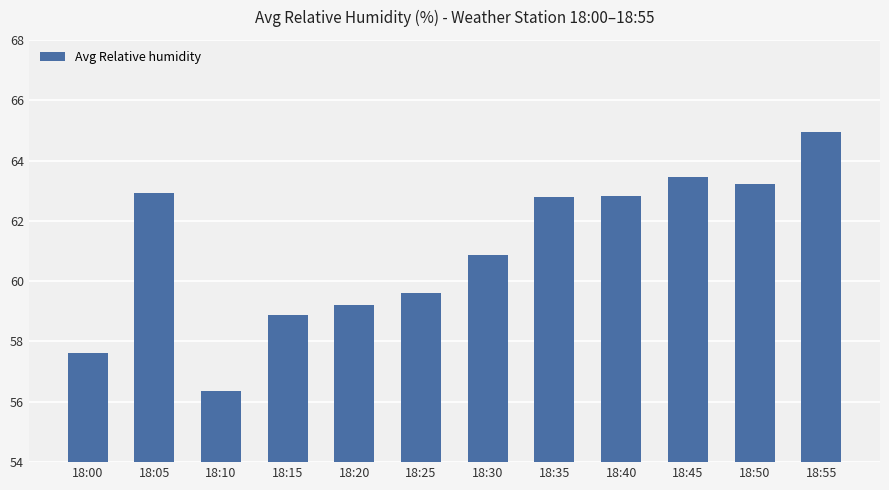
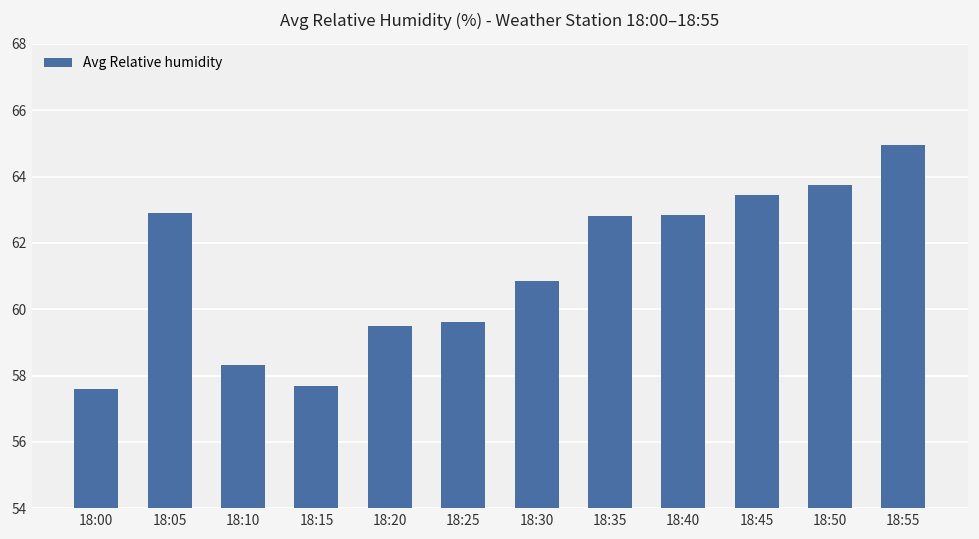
  {
    "18:00": 57.6,
    "18:05": 62.9,
-   "18:10": 56.3,
-   "18:15": 58.9,
-   "18:20": 59.2,
+   "18:10": 58.3,
+   "18:15": 57.7,
+   "18:20": 59.5,
    "18:25": 59.6,
    "18:30": 60.9,
    "18:35": 62.8,
    "18:40": 62.8,
    "18:45": 63.4,
-   "18:50": 63.2,
+   "18:50": 63.7,
    "18:55": 64.9
  }
